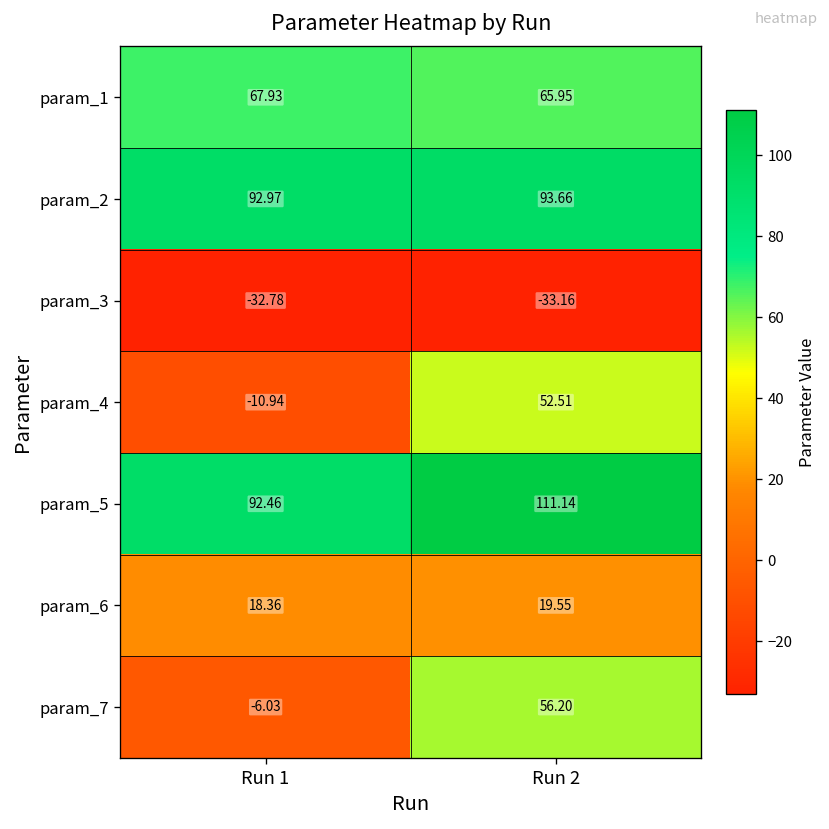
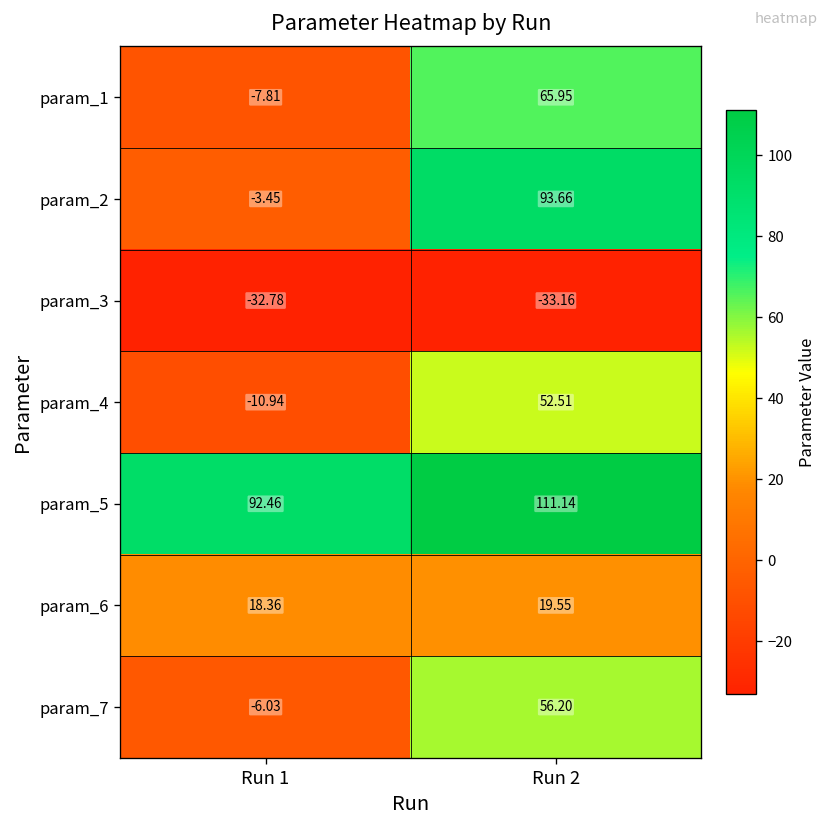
  {
    "param_1": {
-     "Run 1": 67.93
+     "Run 1": -7.81
    },
    "param_2": {
-     "Run 1": 92.97
+     "Run 1": -3.45
    }
  }
